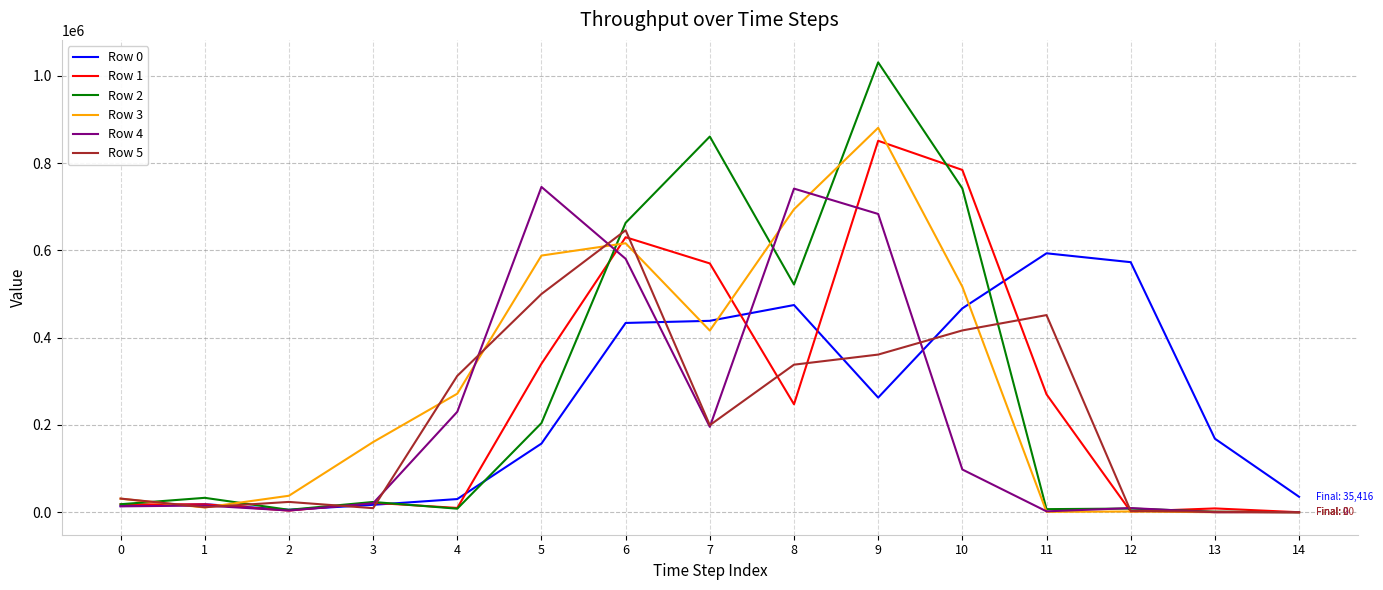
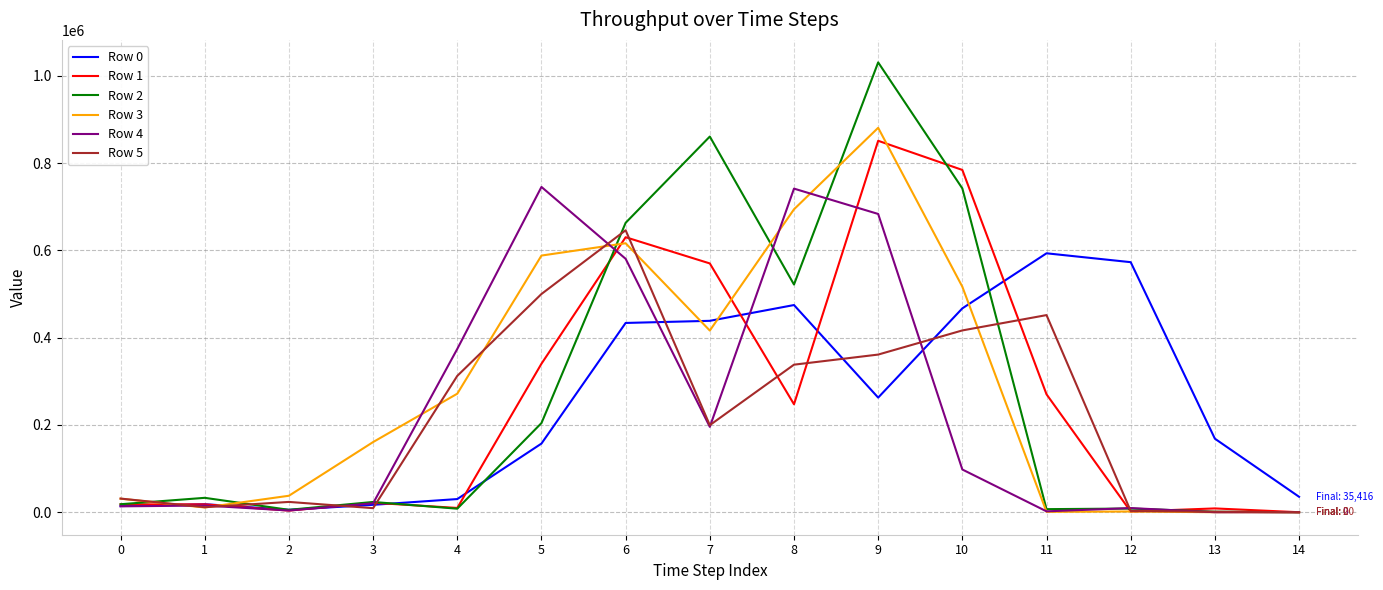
  {
    "Row 0": {
      "14": "35,416"
    },
    "Row 1": {
      "5": "340000",
      "6": "630000",
      "7": "570000",
      "8": "250000",
      "9": "850000",
      "10": "780000",
      "11": "270000",
      "13": "10000"
    },
    "Row 2": {
      "1": "30000",
      "5": "200000",
      "6": "660000",
      "7": "860000",
      "8": "520000",
      "9": "1030000",
      "10": "740000"
    },
    "Row 3": {
      "2": "40000",
      "3": "160000",
      "4": "270000",
      "5": "590000",
      "6": "620000",
      "7": "420000",
      "8": "690000",
      "9": "880000",
      "10": "520000"
    },
    "Row 4": {
-     "4": "230000",
+     "4": "370000",
      "5": "750000",
      "6": "580000",
      "8": "740000",
      "9": "680000",
      "10": "100000"
    },
    "Row 5": {
      "2": "20000",
      "3": "10000",
      "4": "310000",
      "5": "500000",
      "6": "650000",
      "8": "340000",
      "9": "360000",
      "10": "420000",
      "11": "450000"
    }
  }
